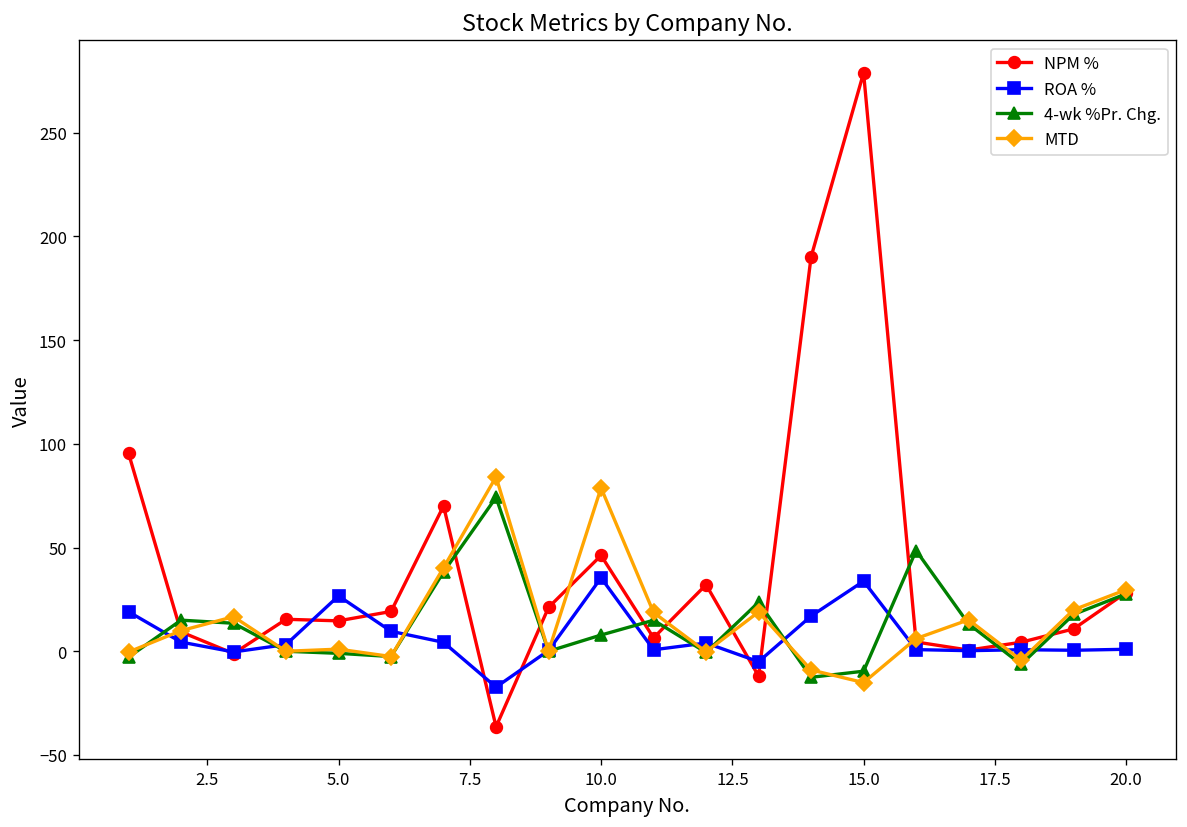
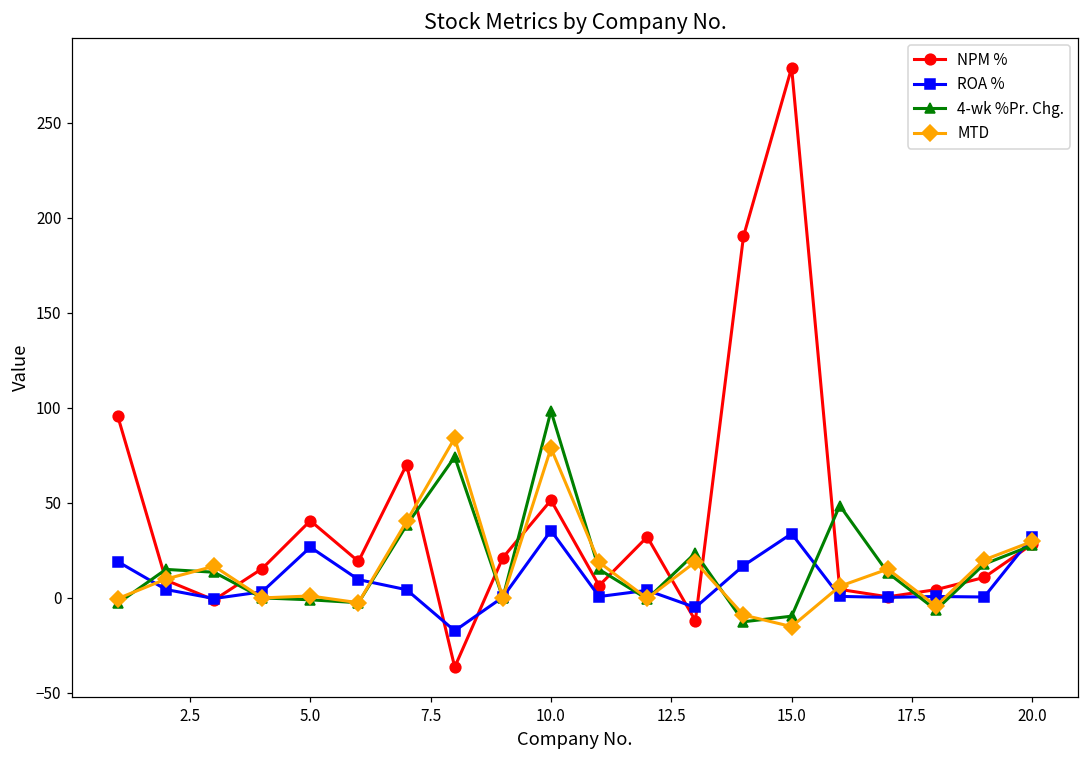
  {
    "NPM %": {
-     "5.0": 15,
-     "10.0": 46,
+     "5.0": 41,
+     "10.0": 51,
      "15.0": 279
    },
    "ROA %": {
      "5.0": 27,
      "10.0": 35,
      "15.0": 34,
-     "20.0": 1
+     "20.0": 32
    },
    "4-wk %Pr. Chg.": {
      "5.0": -1,
-     "10.0": 8,
+     "10.0": 98,
      "15.0": -10
    },
    "MTD": {
      "5.0": 1,
      "10.0": 79,
      "15.0": -15
    }
  }
